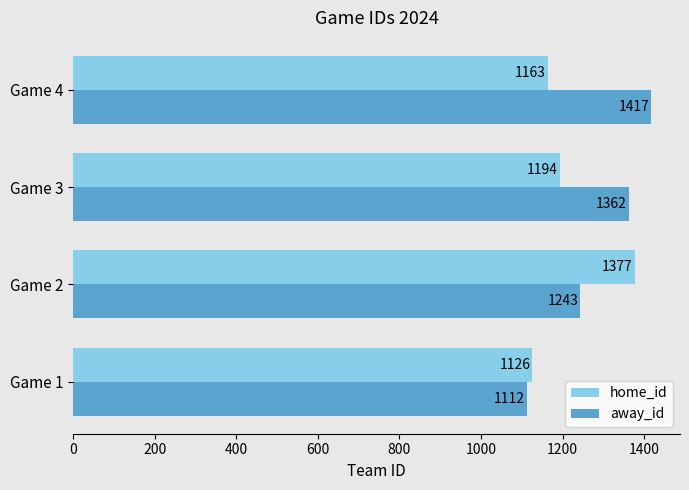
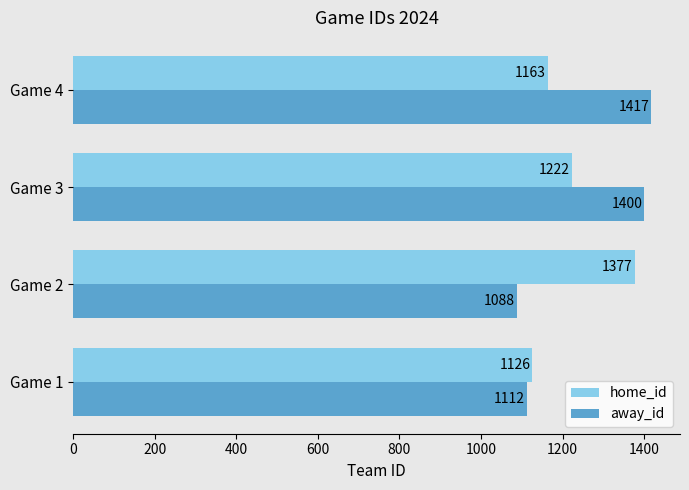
  {
    "home_id": {
      "Game 4": 1163,
-     "Game 3": 1194,
+     "Game 3": 1222,
      "Game 2": 1377,
      "Game 1": 1126
    },
    "away_id": {
      "Game 4": 1417,
-     "Game 3": 1362,
-     "Game 2": 1243,
+     "Game 3": 1400,
+     "Game 2": 1088,
      "Game 1": 1112
    }
  }
